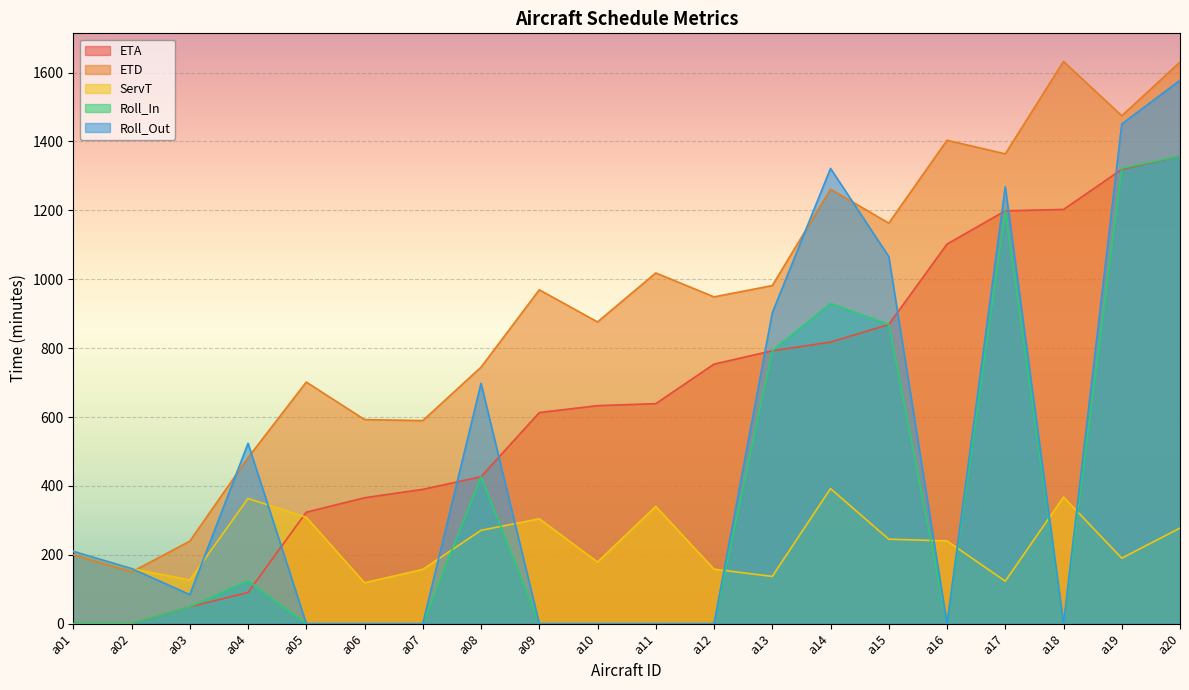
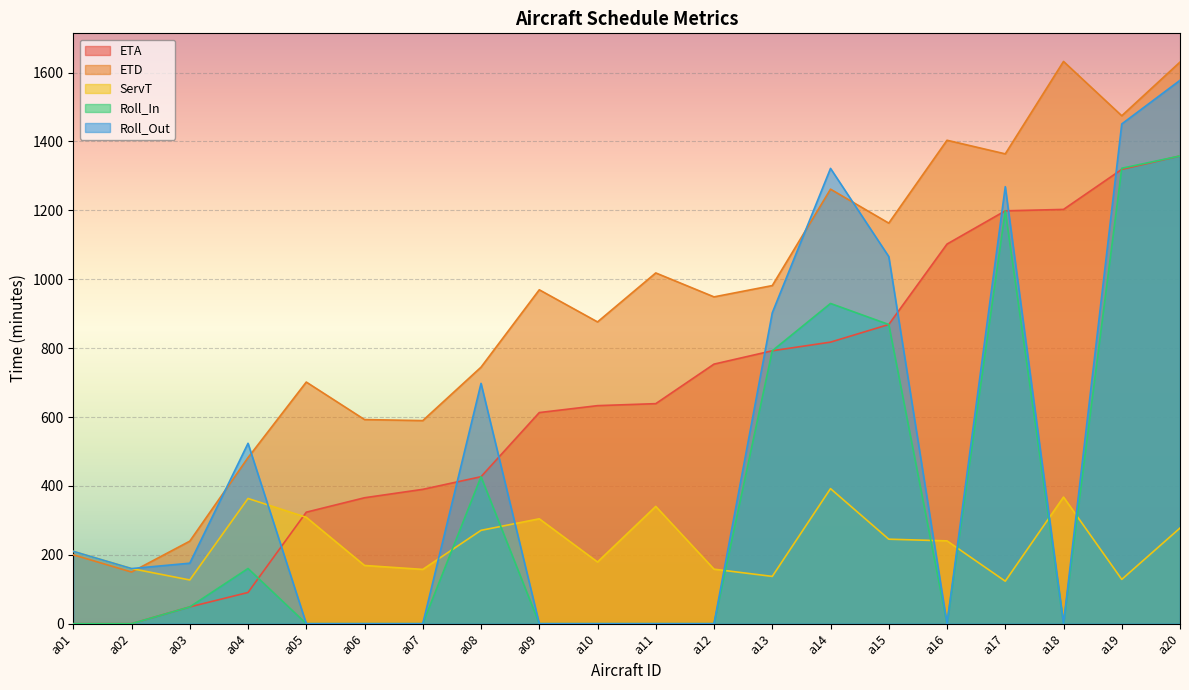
  {
    "ServT": {
      "a03": 130,
      "a04": 360,
      "a05": 310,
-     "a06": 120,
+     "a06": 170,
      "a07": 160,
      "a08": 270,
      "a09": 300,
      "a10": 180,
      "a11": 340,
      "a12": 160,
      "a13": 140,
      "a14": 390,
      "a15": 250,
      "a16": 240,
      "a17": 120,
      "a18": 370,
-     "a19": 190,
+     "a19": 130,
      "a20": 280
    },
    "Roll_In": {
-     "a04": 120,
+     "a04": 160,
      "a14": 930
    },
    "Roll_Out": {
-     "a03": 80,
+     "a03": 180,
      "a04": 520,
      "a08": 700,
      "a13": 900,
      "a14": 1320,
      "a15": 1070,
      "a17": 1270,
      "a19": 1450,
      "a20": 1580
    }
  }
